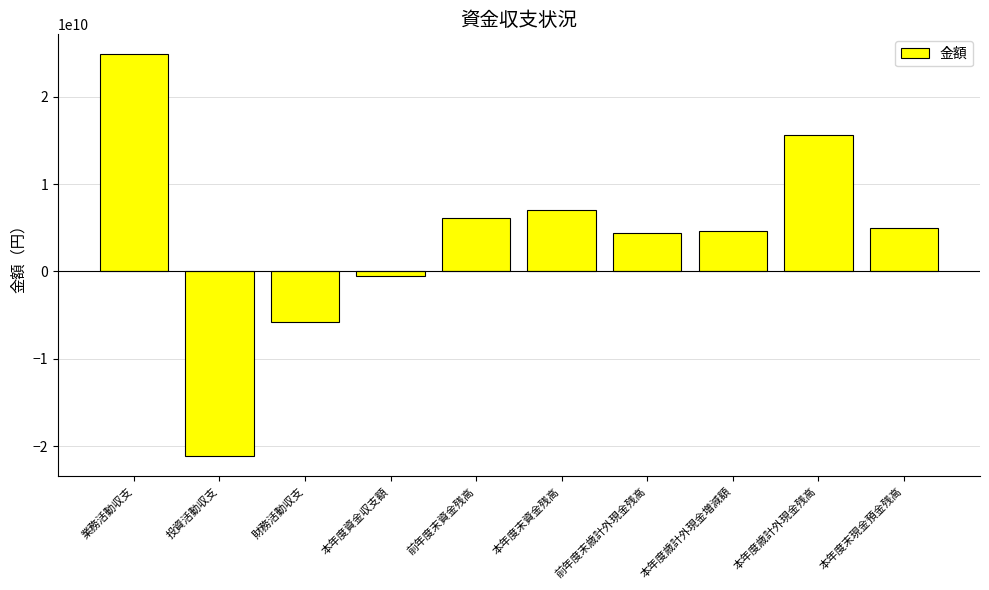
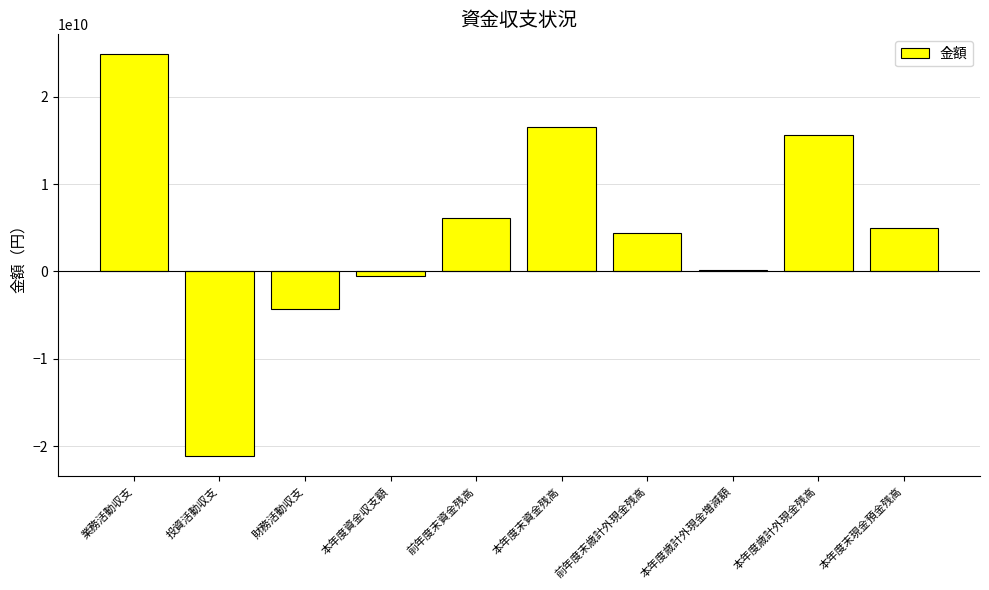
  {
    "業務活動収支": 25000000000,
    "投資活動収支": -21000000000,
-   "財務活動収支": -6000000000,
+   "財務活動収支": -4000000000,
    "本年度資金収支額": -1000000000,
    "前年度末資金残高": 6000000000,
-   "本年度末資金残高": 7000000000,
+   "本年度末資金残高": 17000000000,
    "前年度末歳計外現金残高": 4000000000,
-   "本年度歳計外現金増減額": 5000000000,
+   "本年度歳計外現金増減額": 0,
    "本年度歳計外現金残高": 16000000000,
    "本年度末現金預金残高": 5000000000
  }
